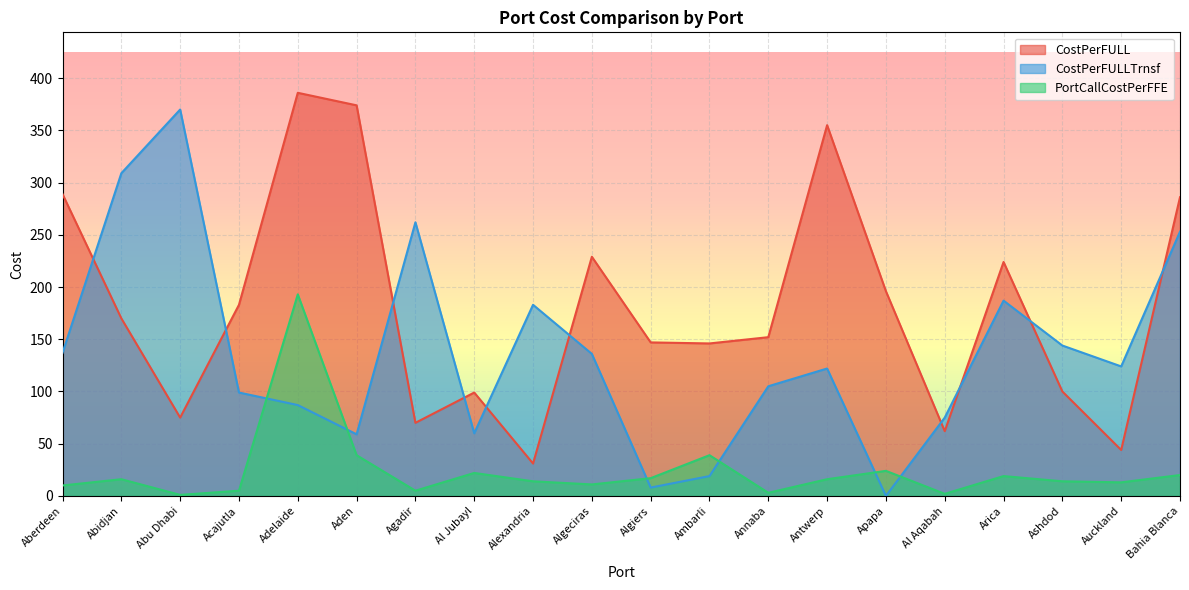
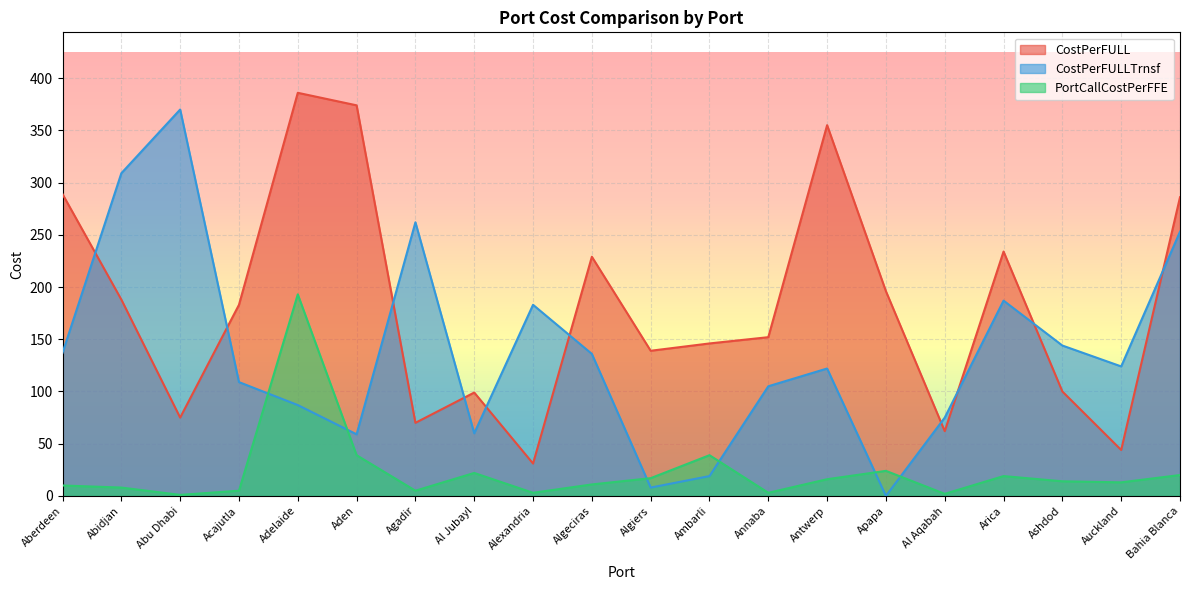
  {
    "CostPerFULL": {
      "Aberdeen": 289,
-     "Abidjan": 170,
+     "Abidjan": 188,
      "Abu Dhabi": 75,
      "Acajutla": 183,
      "Adelaide": 386,
      "Aden": 374,
      "Agadir": 70,
      "Al Jubayl": 99,
      "Alexandria": 31,
      "Algeciras": 229,
-     "Algiers": 147,
+     "Algiers": 139,
      "Ambarli": 146,
      "Annaba": 152,
      "Antwerp": 355,
      "Apapa": 196,
      "Al Aqabah": 62,
-     "Arica": 224,
+     "Arica": 234,
      "Ashdod": 100,
      "Auckland": 44,
      "Bahia Blanca": 286
    },
    "CostPerFULLTrnsf": {
      "Aberdeen": 137,
      "Abidjan": 309,
      "Abu Dhabi": 370,
-     "Acajutla": 99,
+     "Acajutla": 109,
      "Adelaide": 87,
      "Aden": 59,
      "Agadir": 262,
      "Al Jubayl": 60,
      "Alexandria": 183,
      "Algeciras": 136,
      "Algiers": 8,
      "Ambarli": 19,
      "Annaba": 105,
      "Antwerp": 122,
      "Apapa": 0,
      "Al Aqabah": 75,
      "Arica": 187,
      "Ashdod": 144,
      "Auckland": 124,
      "Bahia Blanca": 253
    },
    "PortCallCostPerFFE": {
      "Aberdeen": 10,
-     "Abidjan": 16,
+     "Abidjan": 8,
      "Abu Dhabi": 1,
      "Acajutla": 5,
      "Adelaide": 193,
      "Aden": 39,
      "Agadir": 5,
      "Al Jubayl": 22,
-     "Alexandria": 14,
+     "Alexandria": 3,
      "Algeciras": 11,
      "Algiers": 17,
      "Ambarli": 39,
      "Annaba": 3,
      "Antwerp": 16,
      "Apapa": 24,
      "Al Aqabah": 2,
      "Arica": 19,
      "Ashdod": 14,
      "Auckland": 13,
      "Bahia Blanca": 20
    }
  }
